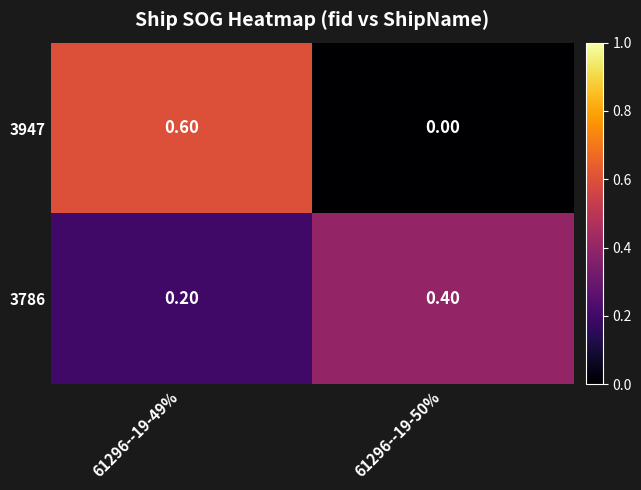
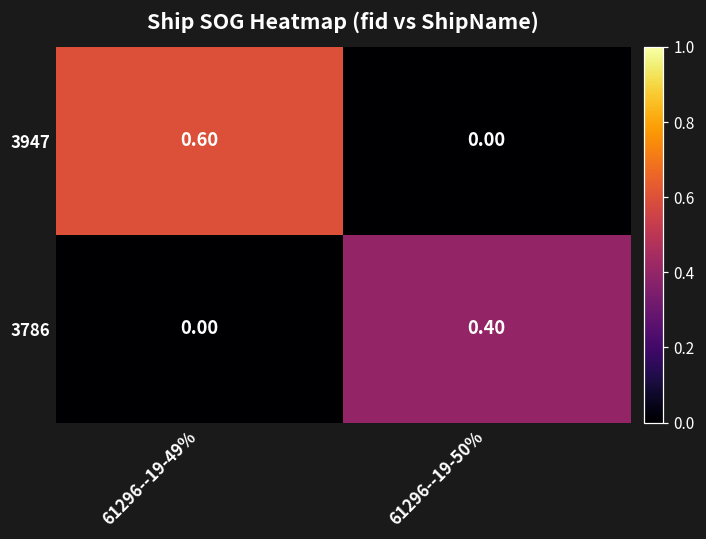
  {
    "3947": {
      "61296--19-49%": 0.60,
      "61296--19-50%": 0.00
    },
    "3786": {
-     "61296--19-49%": 0.20,
+     "61296--19-49%": 0.00,
      "61296--19-50%": 0.40
    }
  }
